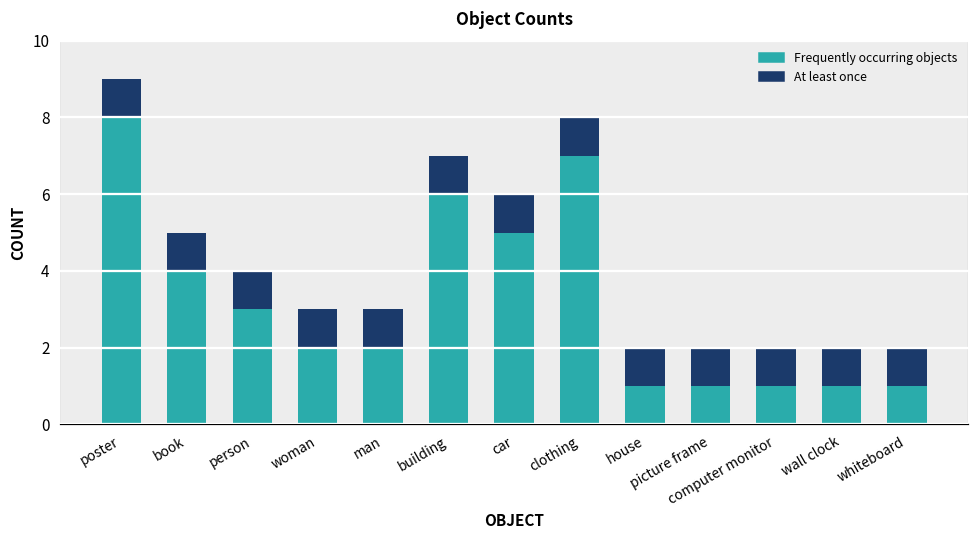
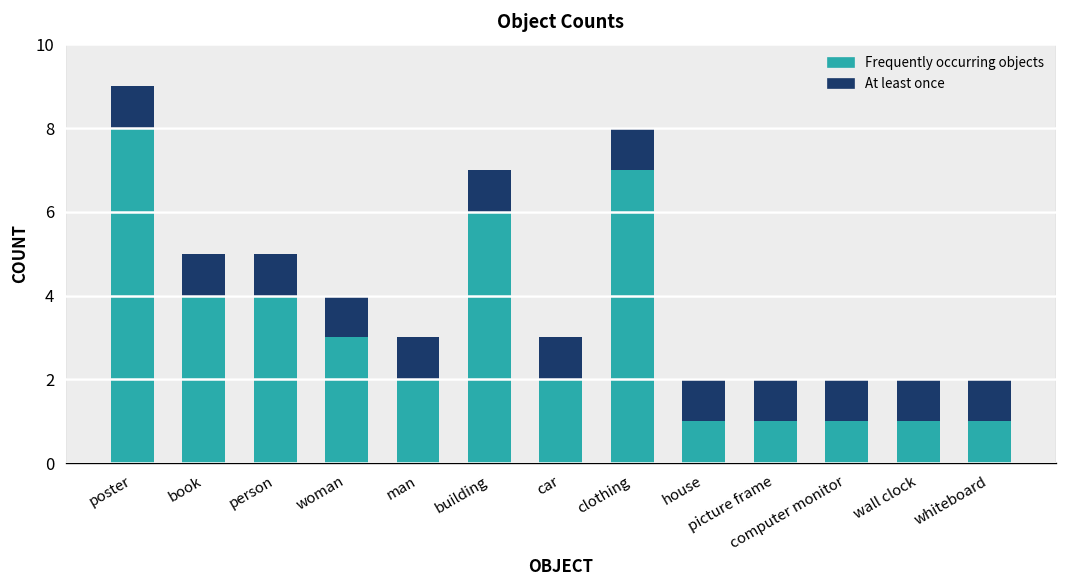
  {
    "Frequently occurring objects": {
      "poster": 8.0,
      "book": 4.0,
-     "person": 3.0,
-     "woman": 2.0,
+     "person": 4.0,
+     "woman": 3.0,
      "man": 2.0,
      "building": 6.0,
-     "car": 5.0,
+     "car": 2.0,
      "clothing": 7.0,
      "house": 1.0,
      "picture frame": 1.0,
      "computer monitor": 1.0,
      "wall clock": 1.0,
      "whiteboard": 1.0
    }
  }
